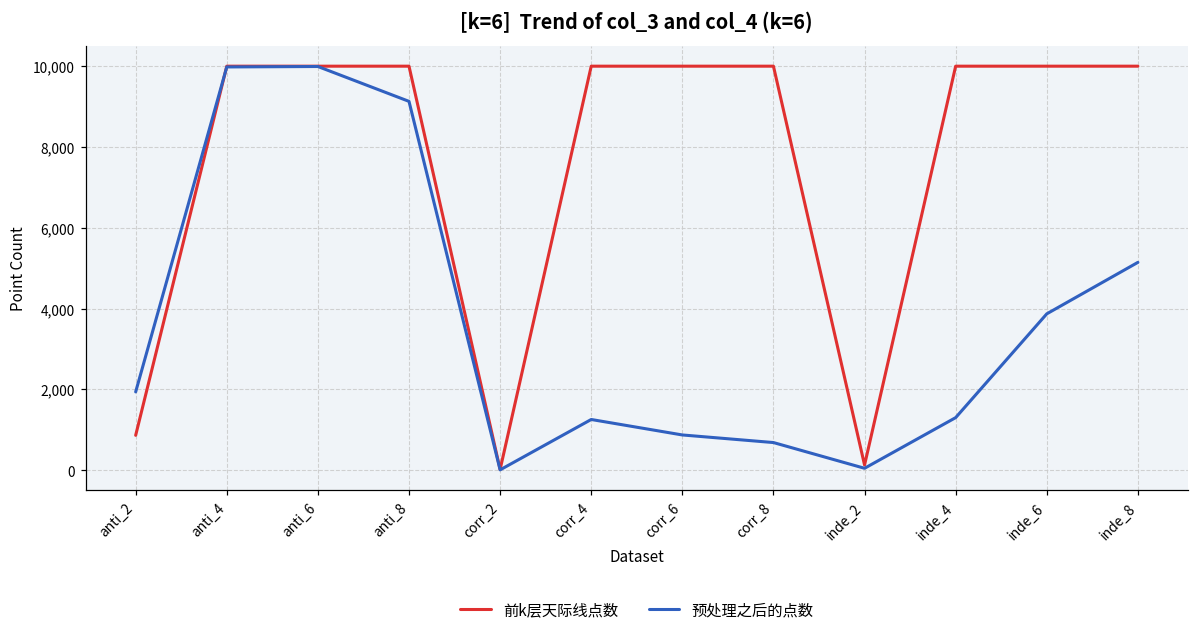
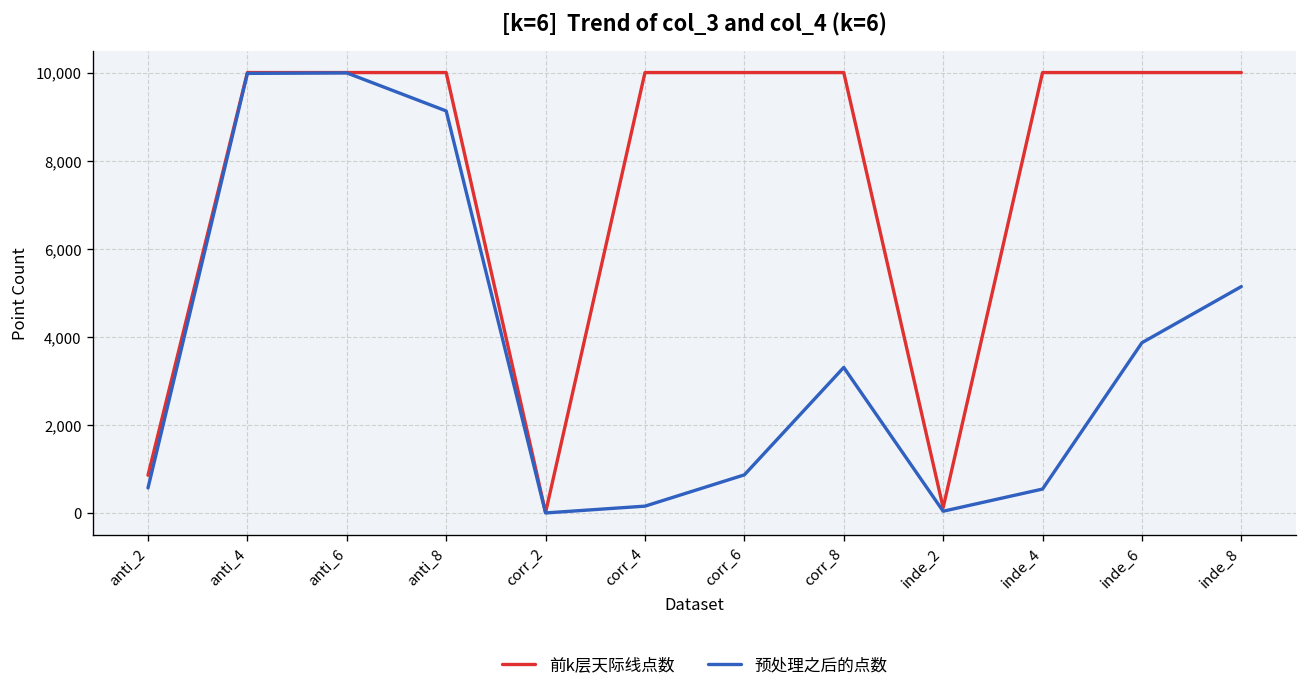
  {
    "前k层天际线点数": {
      "anti_2": "900",
      "anti_8": "10,000",
      "corr_4": "10,000",
      "corr_6": "10,000",
      "corr_8": "10,000",
      "inde_2": "100",
      "inde_4": "10,000",
      "inde_6": "10,000",
      "inde_8": "10,000"
    },
    "预处理之后的点数": {
-     "anti_2": "1,900",
+     "anti_2": "600",
      "anti_8": "9,100",
-     "corr_4": "1,300",
+     "corr_4": "200",
      "corr_6": "900",
-     "corr_8": "700",
+     "corr_8": "3,300",
      "inde_2": "0",
-     "inde_4": "1,300",
+     "inde_4": "600",
      "inde_6": "3,900",
      "inde_8": "5,100"
    }
  }
